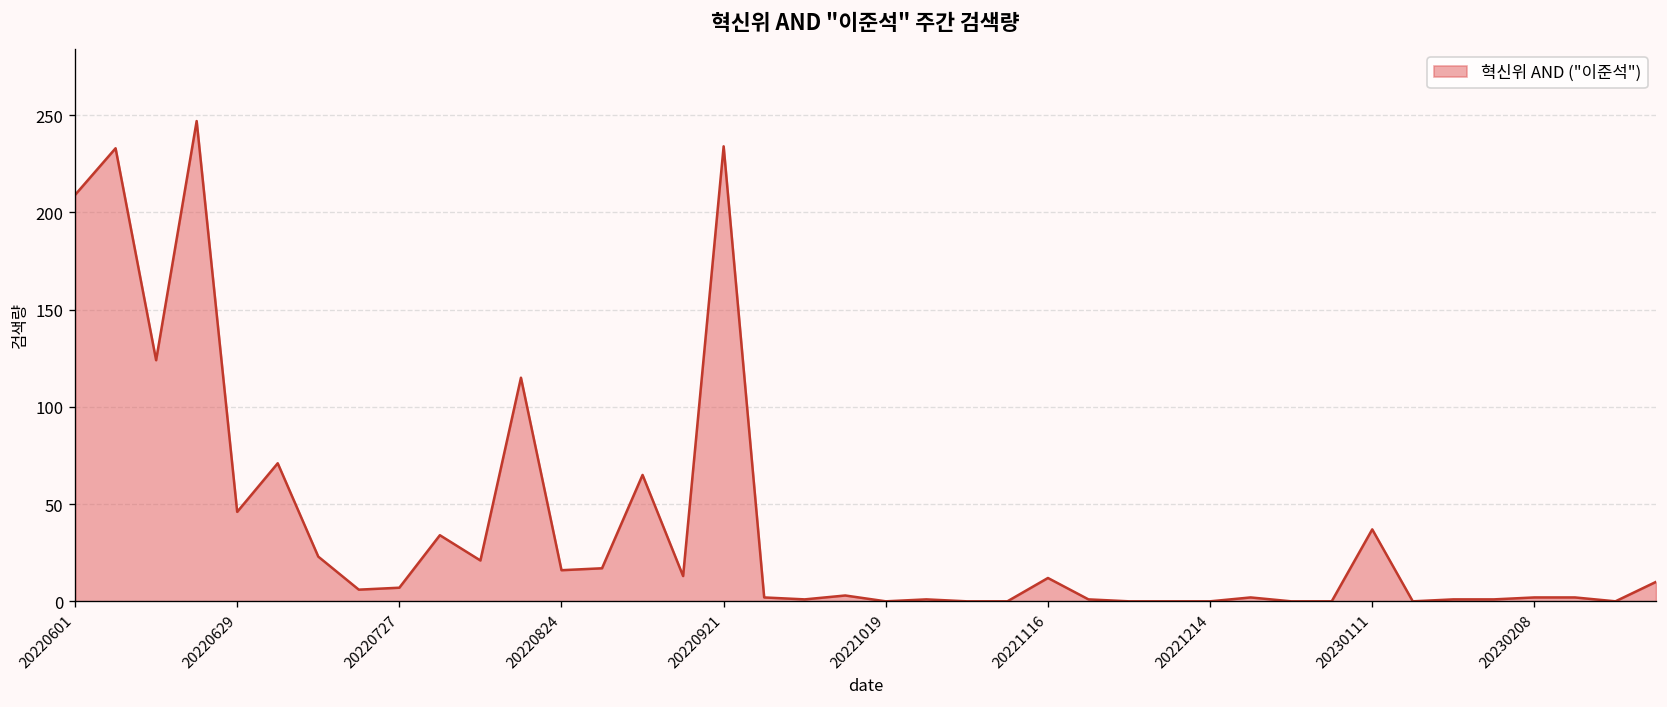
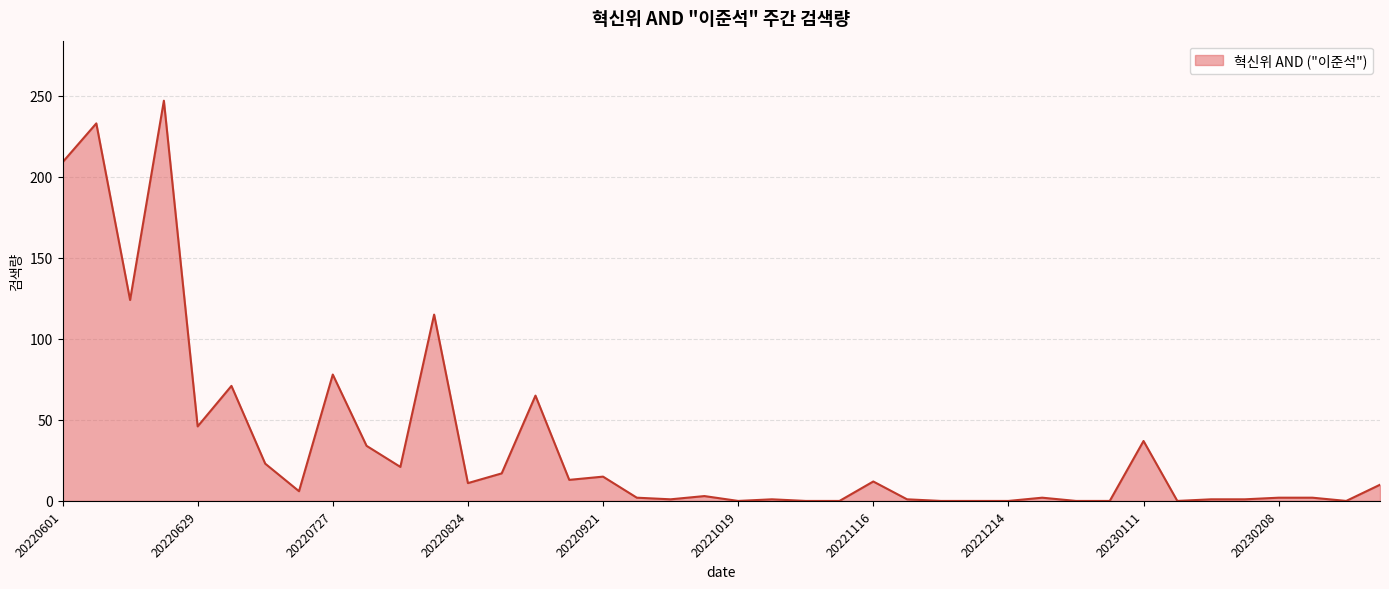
  {
    "20220601": 209,
    "20220629": 46,
-   "20220727": 7,
-   "20220824": 16,
-   "20220921": 234,
+   "20220727": 78,
+   "20220824": 11,
+   "20220921": 15,
    "20221019": 0,
    "20221116": 12,
    "20221214": 0,
    "20230111": 37,
    "20230208": 2
  }
